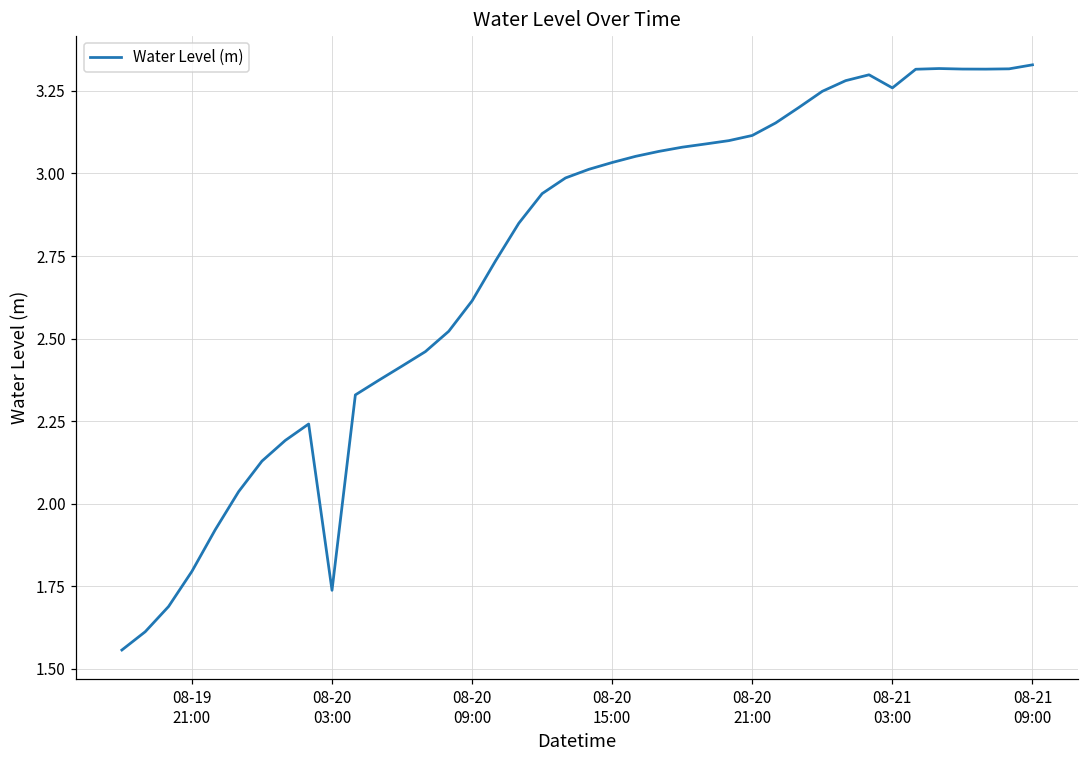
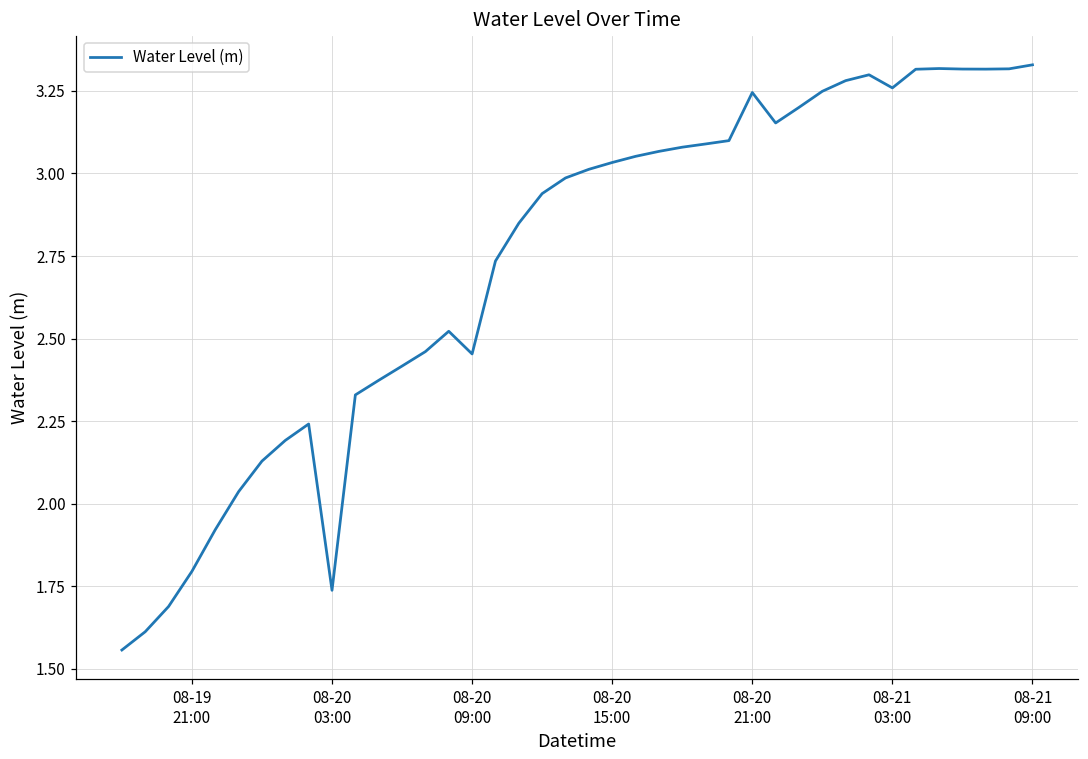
  {
    "08-19 21:00": 1.80,
    "08-20 03:00": 1.74,
-   "08-20 09:00": 2.61,
+   "08-20 09:00": 2.45,
    "08-20 15:00": 3.03,
-   "08-20 21:00": 3.11,
+   "08-20 21:00": 3.24,
    "08-21 03:00": 3.26,
    "08-21 09:00": 3.33
  }
